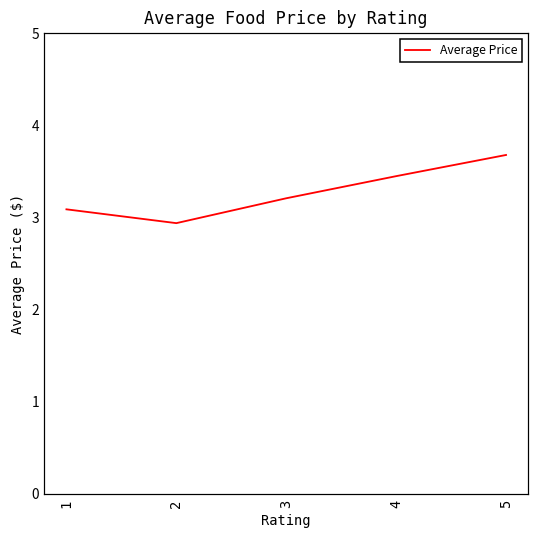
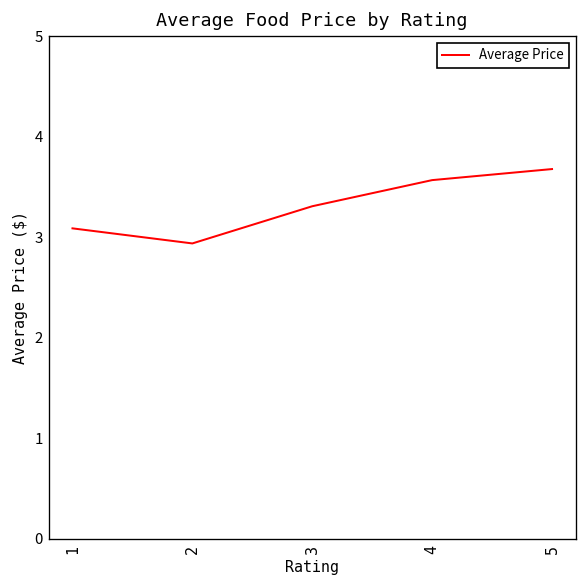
  {
    "1": 3.1,
    "2": 2.9,
-   "3": 3.2,
-   "4": 3.5,
+   "3": 3.3,
+   "4": 3.6,
    "5": 3.7
  }
